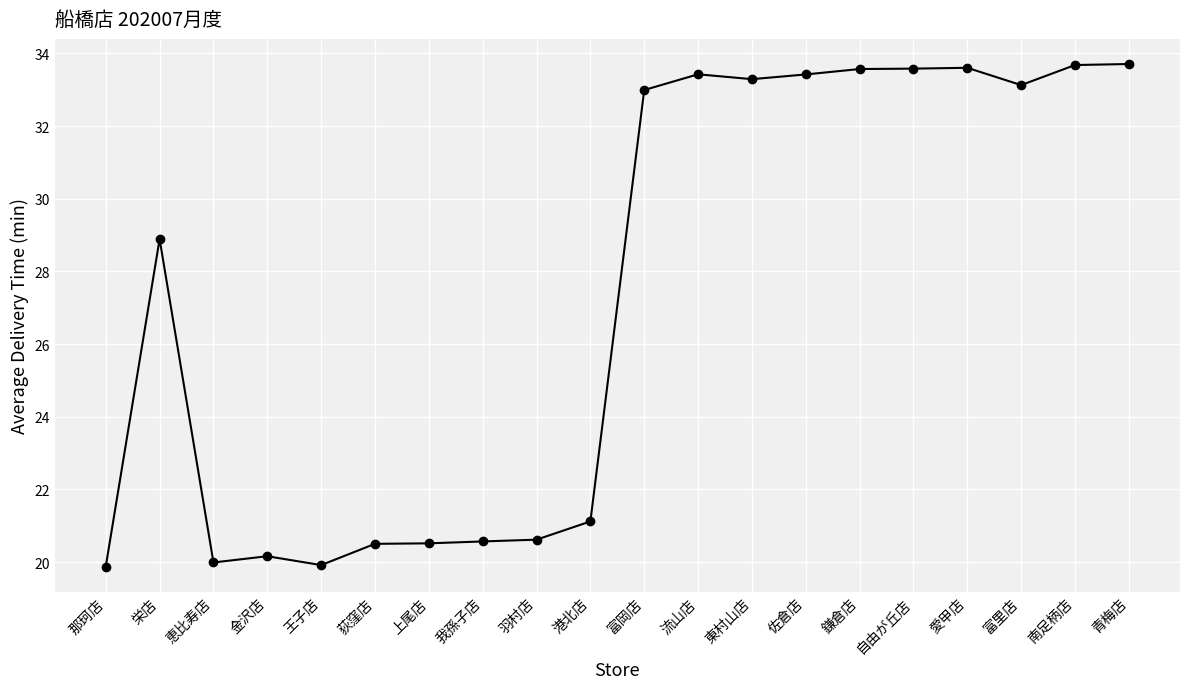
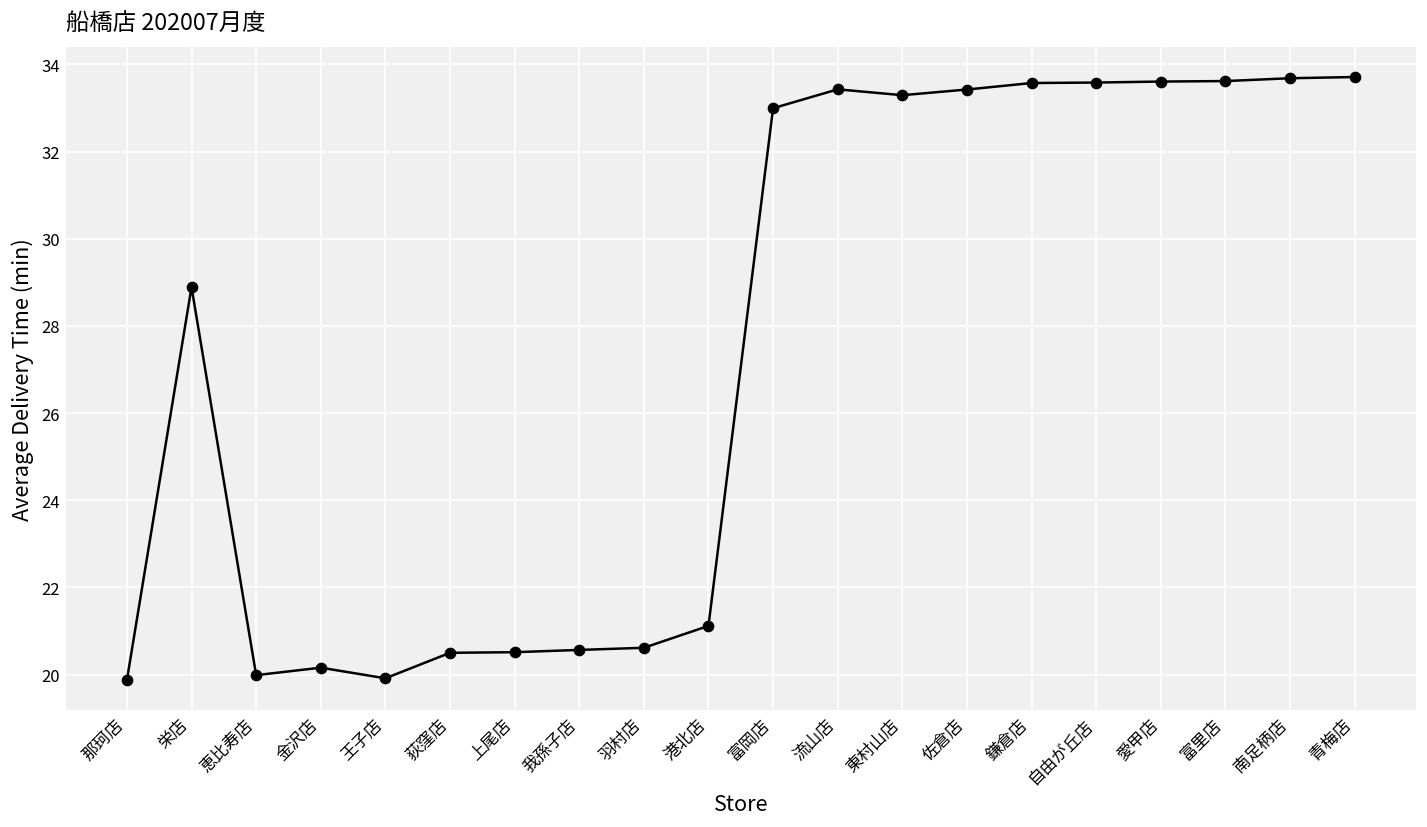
  {
    "那珂店": 19.9,
    "栄店": 28.9,
    "恵比寿店": 20.0,
    "金沢店": 20.2,
    "王子店": 19.9,
    "荻窪店": 20.5,
    "上尾店": 20.5,
    "我孫子店": 20.6,
    "羽村店": 20.6,
    "港北店": 21.1,
    "富岡店": 33.0,
    "流山店": 33.4,
    "東村山店": 33.3,
    "佐倉店": 33.4,
    "鎌倉店": 33.6,
    "自由が丘店": 33.6,
    "愛甲店": 33.6,
-   "富里店": 33.1,
+   "富里店": 33.6,
    "南足柄店": 33.7,
    "青梅店": 33.7
  }
